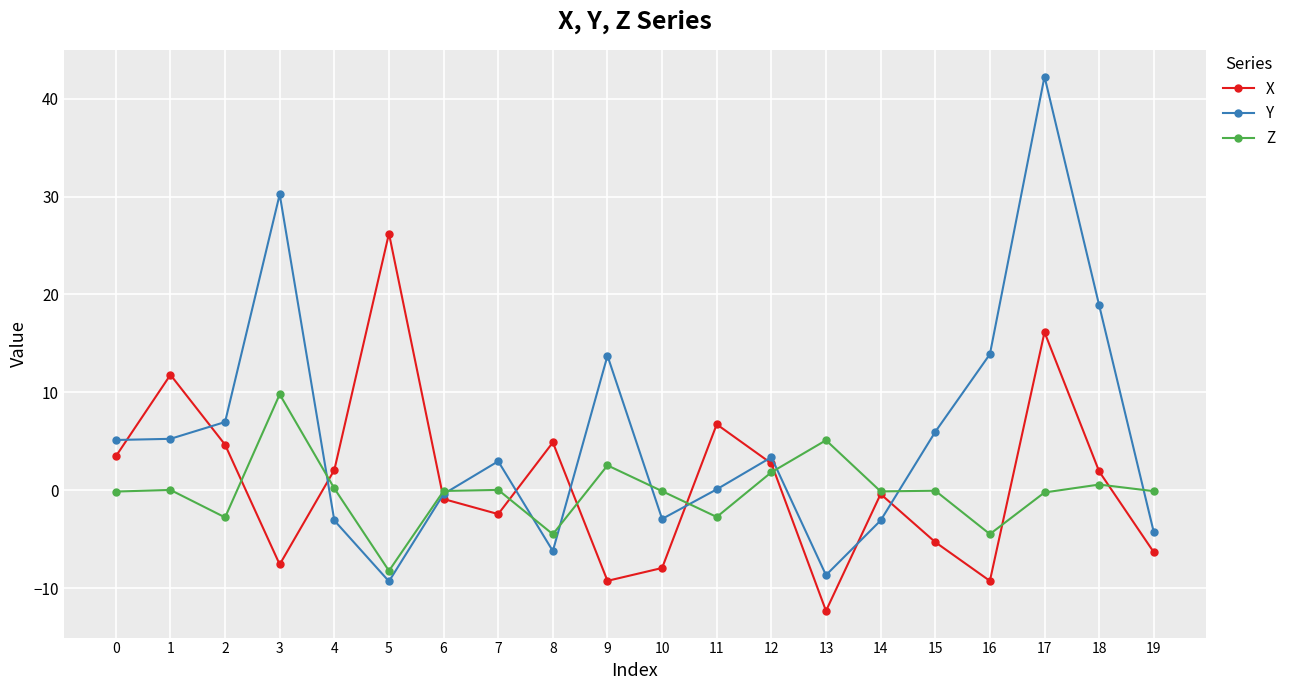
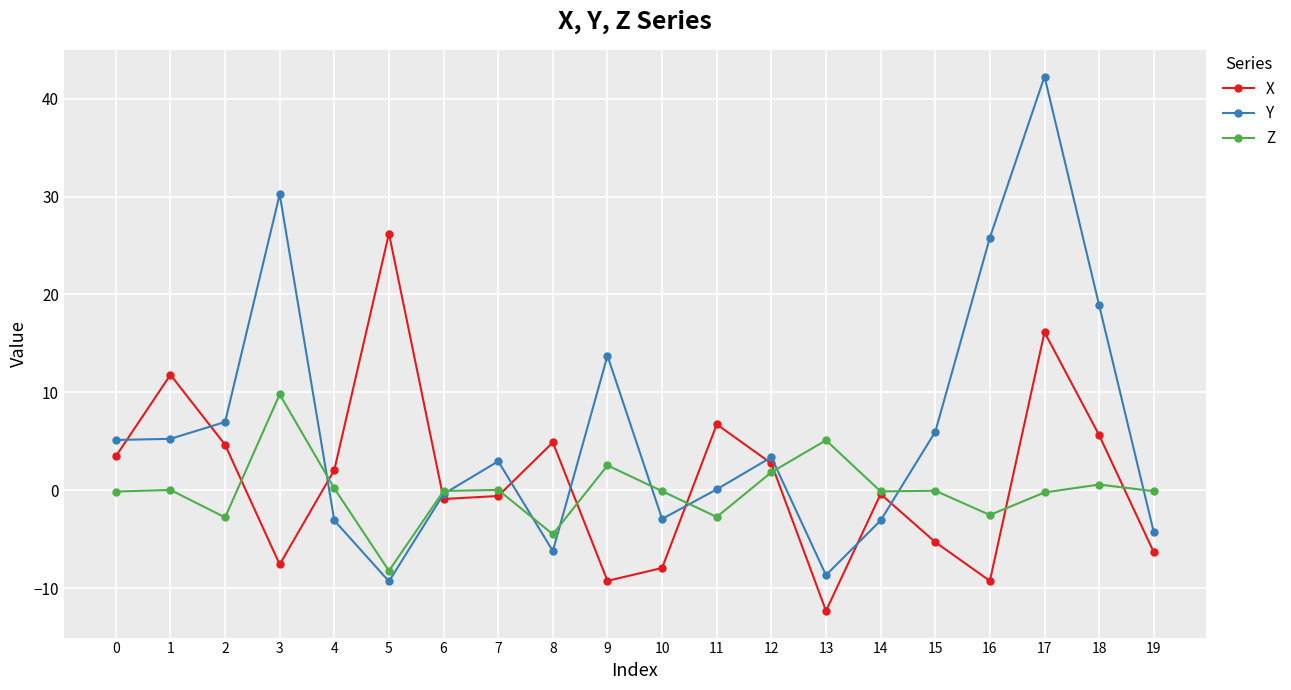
  {
    "X": {
      "0": 3,
      "1": 12,
      "2": 5,
      "3": -8,
      "4": 2,
      "5": 26,
      "6": -1,
-     "7": -2,
+     "7": -1,
      "8": 5,
      "9": -9,
      "10": -8,
      "11": 7,
      "12": 3,
      "13": -12,
      "14": 0,
      "15": -5,
      "16": -9,
      "17": 16,
-     "18": 2,
+     "18": 6,
      "19": -6
    },
    "Y": {
      "0": 5,
      "1": 5,
      "2": 7,
      "3": 30,
      "4": -3,
      "5": -9,
      "6": 0,
      "7": 3,
      "8": -6,
      "9": 14,
      "10": -3,
      "11": 0,
      "12": 3,
      "13": -9,
      "14": -3,
      "15": 6,
-     "16": 14,
+     "16": 26,
      "17": 42,
      "18": 19,
      "19": -4
    },
    "Z": {
      "0": 0,
      "1": 0,
      "2": -3,
      "3": 10,
      "4": 0,
      "5": -8,
      "6": 0,
      "7": 0,
      "8": -5,
      "9": 3,
      "10": 0,
      "11": -3,
      "12": 2,
      "13": 5,
      "14": 0,
      "15": 0,
-     "16": -4,
+     "16": -3,
      "17": 0,
      "18": 1,
      "19": 0
    }
  }
